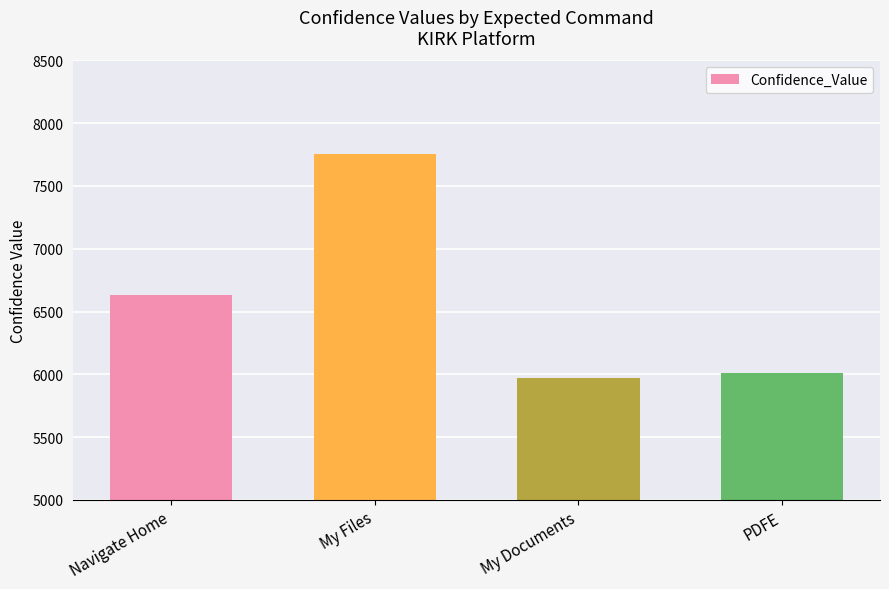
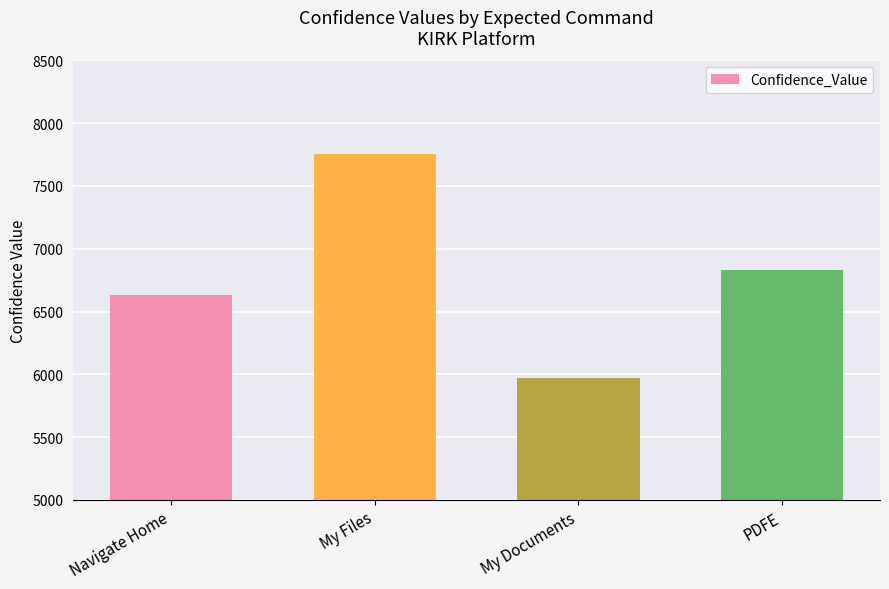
  {
    "Navigate Home": 6630,
    "My Files": 7750,
    "My Documents": 5970,
-   "PDFE": 6010
+   "PDFE": 6830
  }
